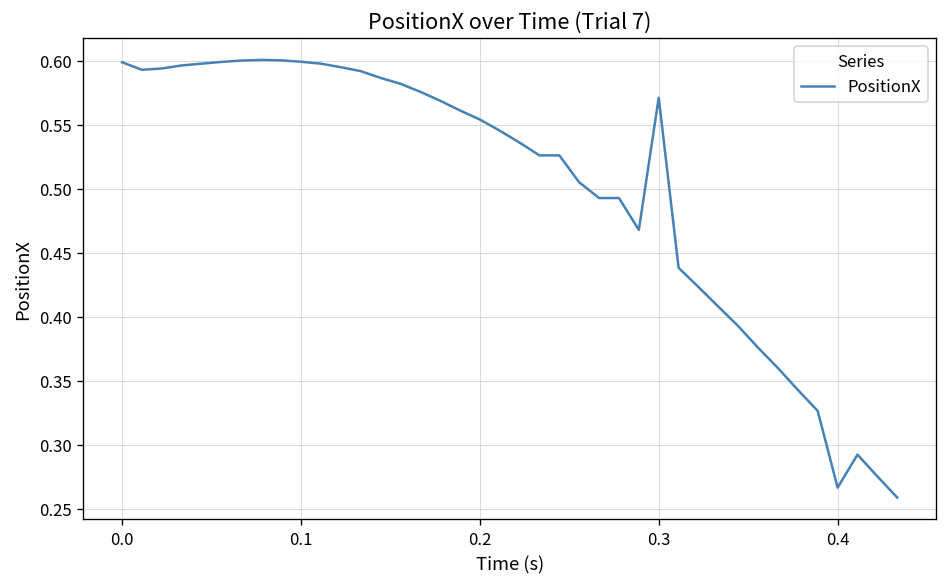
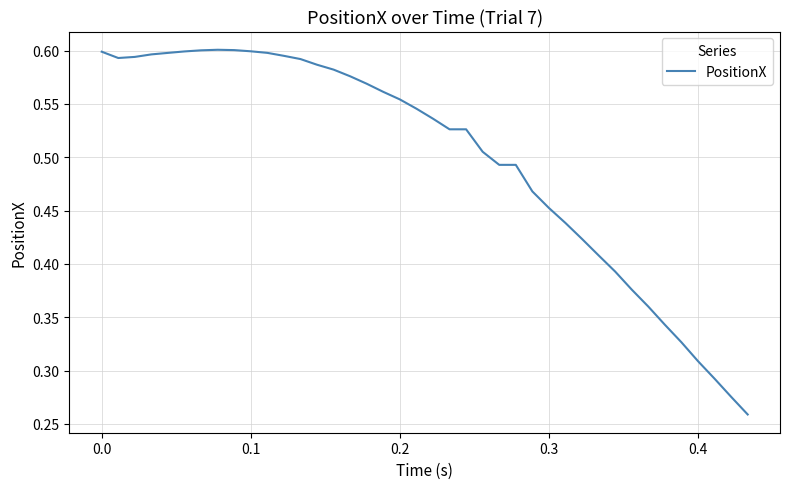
  {
    "0.0": 0.599,
    "0.1": 0.599,
    "0.2": 0.554,
-   "0.3": 0.571,
-   "0.4": 0.267
+   "0.3": 0.452,
+   "0.4": 0.309
  }
